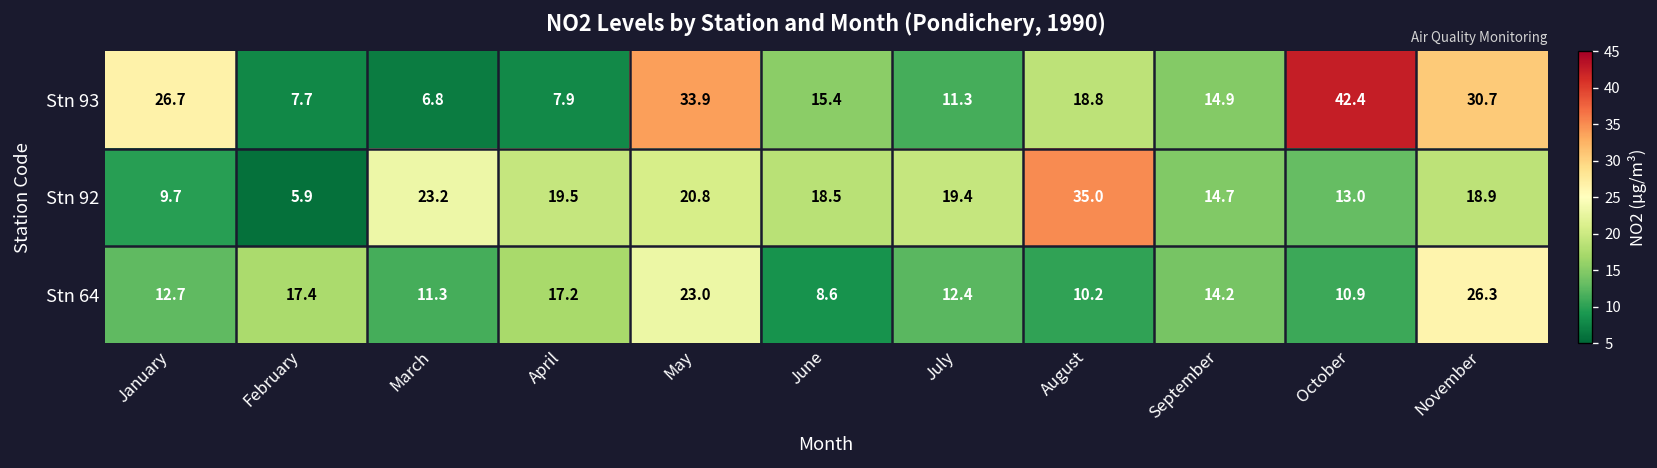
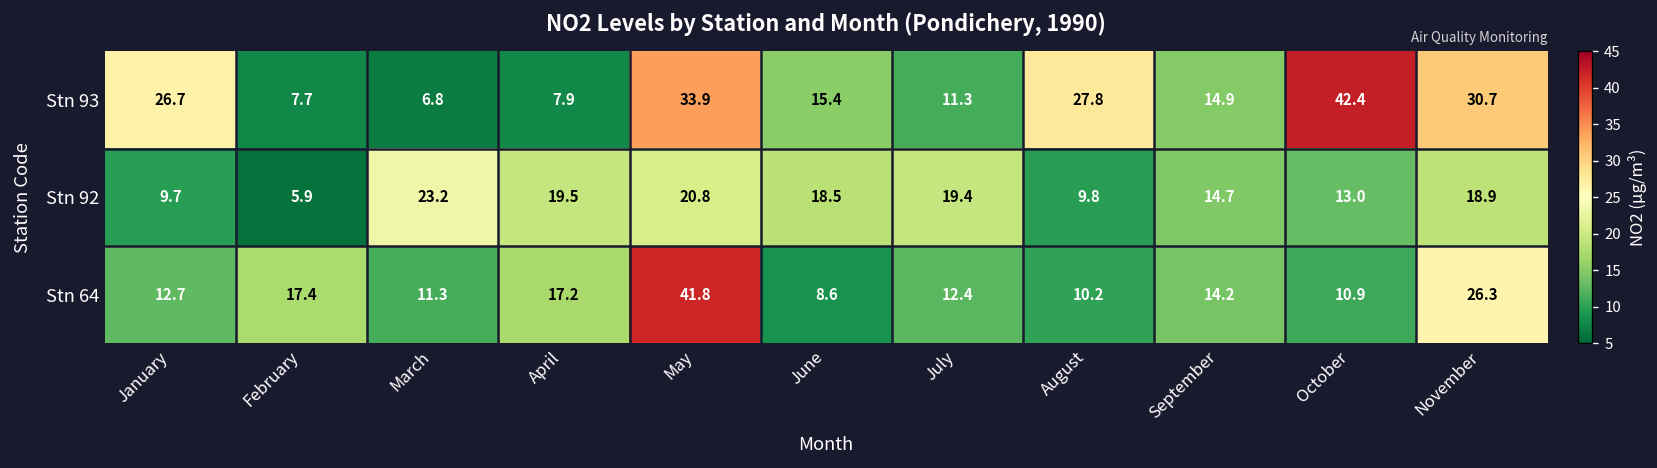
  {
    "Stn 93": {
      "January": 26.7,
      "February": 7.7,
      "March": 6.8,
      "April": 7.9,
      "May": 33.9,
      "June": 15.4,
      "July": 11.3,
-     "August": 18.8,
+     "August": 27.8,
      "September": 14.9,
      "October": 42.4,
      "November": 30.7
    },
    "Stn 92": {
      "January": 9.7,
      "February": 5.9,
      "March": 23.2,
      "April": 19.5,
      "May": 20.8,
      "June": 18.5,
      "July": 19.4,
-     "August": 35.0,
+     "August": 9.8,
      "September": 14.7,
      "October": 13.0,
      "November": 18.9
    },
    "Stn 64": {
      "January": 12.7,
      "February": 17.4,
      "March": 11.3,
      "April": 17.2,
-     "May": 23.0,
+     "May": 41.8,
      "June": 8.6,
      "July": 12.4,
      "August": 10.2,
      "September": 14.2,
      "October": 10.9,
      "November": 26.3
    }
  }
